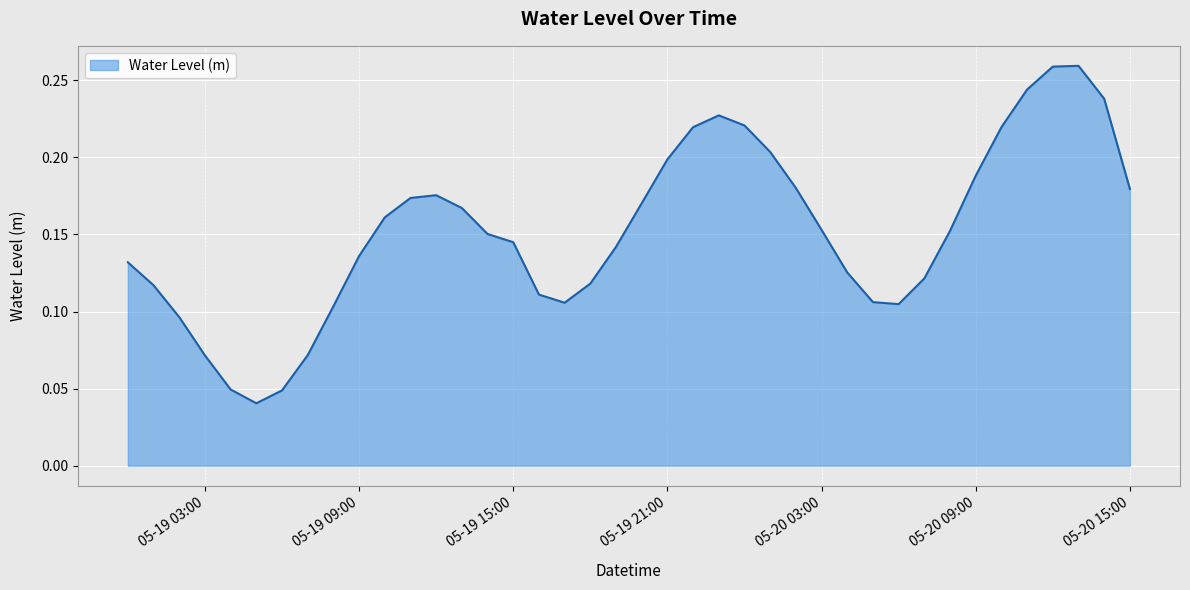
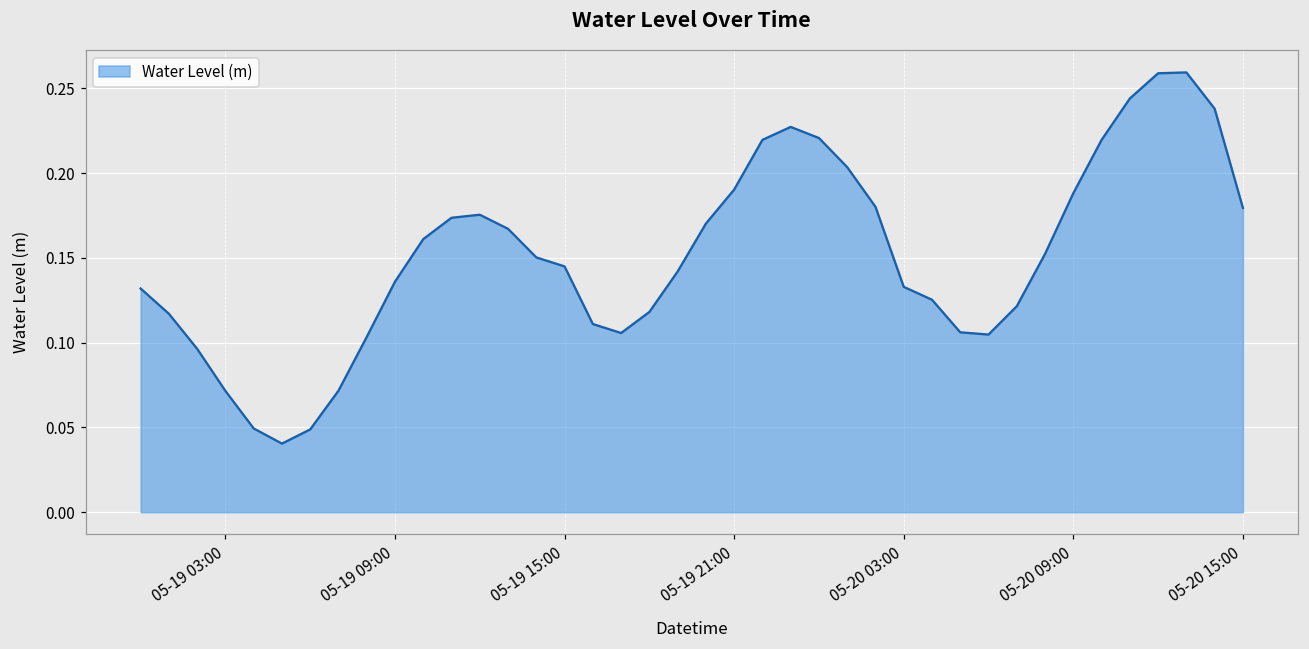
  {
    "05-19 03:00": 0.072,
    "05-19 09:00": 0.136,
    "05-19 15:00": 0.145,
-   "05-19 21:00": 0.199,
-   "05-20 03:00": 0.153,
+   "05-19 21:00": 0.190,
+   "05-20 03:00": 0.133,
    "05-20 09:00": 0.188,
    "05-20 15:00": 0.180
  }
